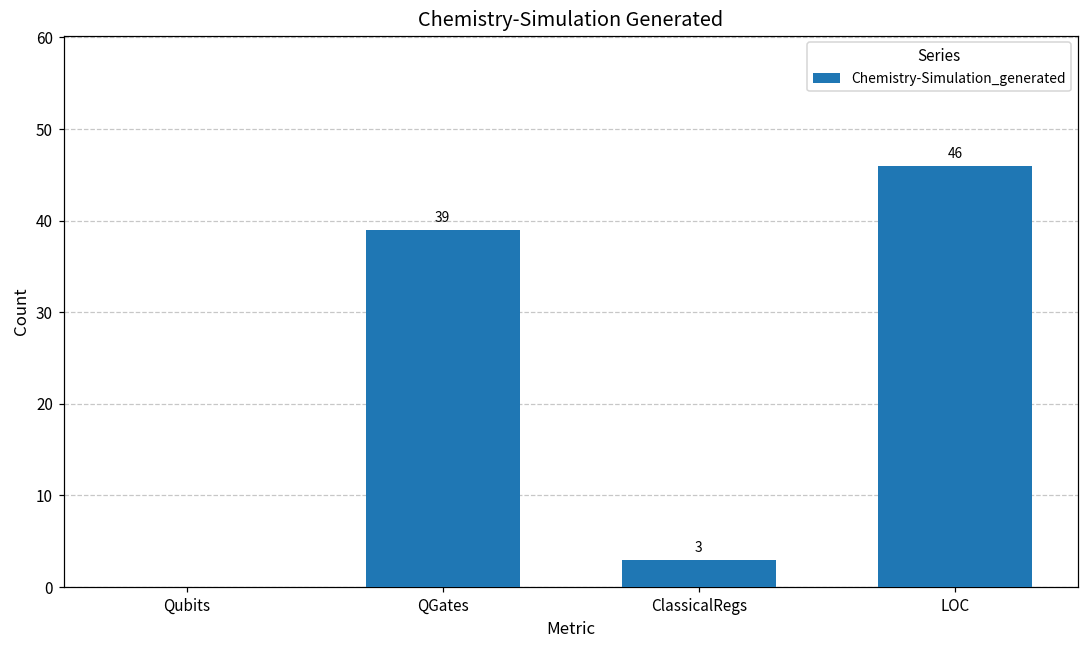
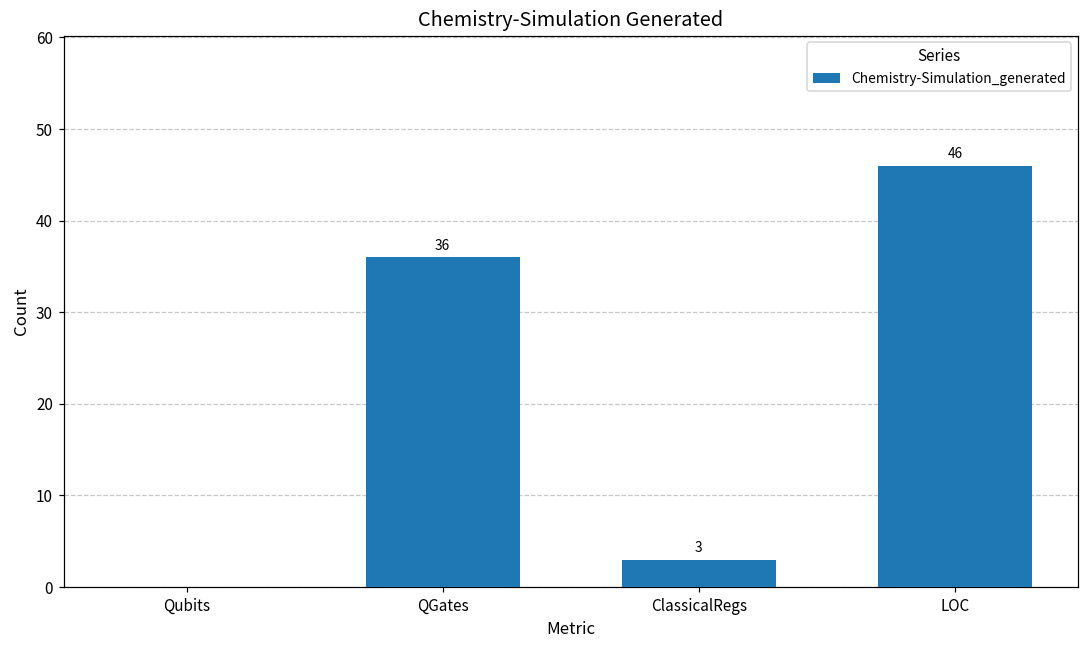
  {
-   "QGates": 39,
+   "QGates": 36,
    "ClassicalRegs": 3,
    "LOC": 46
  }
